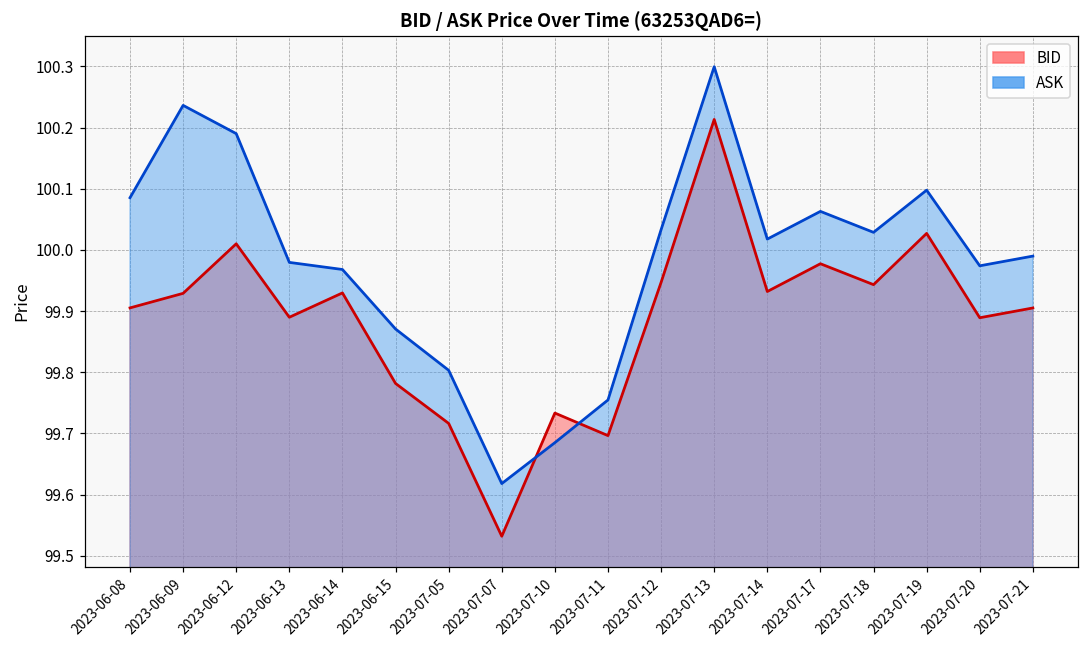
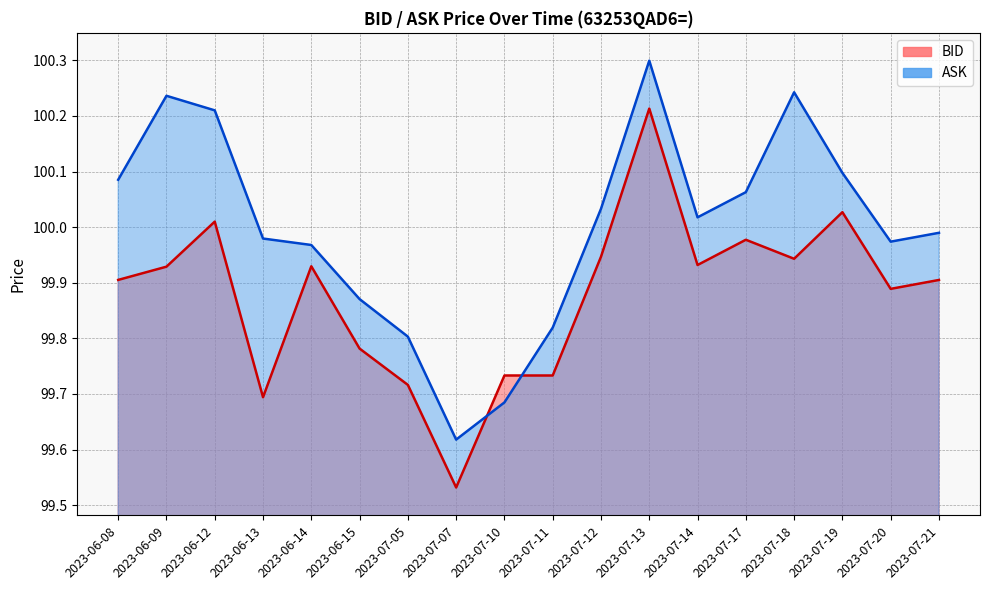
  {
    "BID": {
      "2023-06-08": 99.91,
      "2023-06-09": 99.93,
      "2023-06-12": 100.01,
-     "2023-06-13": 99.89,
+     "2023-06-13": 99.69,
      "2023-06-14": 99.93,
      "2023-06-15": 99.78,
      "2023-07-05": 99.72,
      "2023-07-07": 99.53,
      "2023-07-10": 99.73,
-     "2023-07-11": 99.70,
+     "2023-07-11": 99.73,
      "2023-07-12": 99.95,
      "2023-07-13": 100.21,
      "2023-07-14": 99.93,
      "2023-07-17": 99.98,
      "2023-07-18": 99.94,
      "2023-07-19": 100.03,
      "2023-07-20": 99.89,
      "2023-07-21": 99.91
    },
    "ASK": {
      "2023-06-08": 100.09,
      "2023-06-09": 100.24,
-     "2023-06-12": 100.19,
+     "2023-06-12": 100.21,
      "2023-06-13": 99.98,
      "2023-06-14": 99.97,
      "2023-06-15": 99.87,
      "2023-07-05": 99.80,
      "2023-07-07": 99.62,
      "2023-07-10": 99.68,
-     "2023-07-11": 99.75,
+     "2023-07-11": 99.82,
      "2023-07-12": 100.03,
      "2023-07-13": 100.30,
      "2023-07-14": 100.02,
      "2023-07-17": 100.06,
-     "2023-07-18": 100.03,
+     "2023-07-18": 100.24,
      "2023-07-19": 100.10,
      "2023-07-20": 99.97,
      "2023-07-21": 99.99
    }
  }
